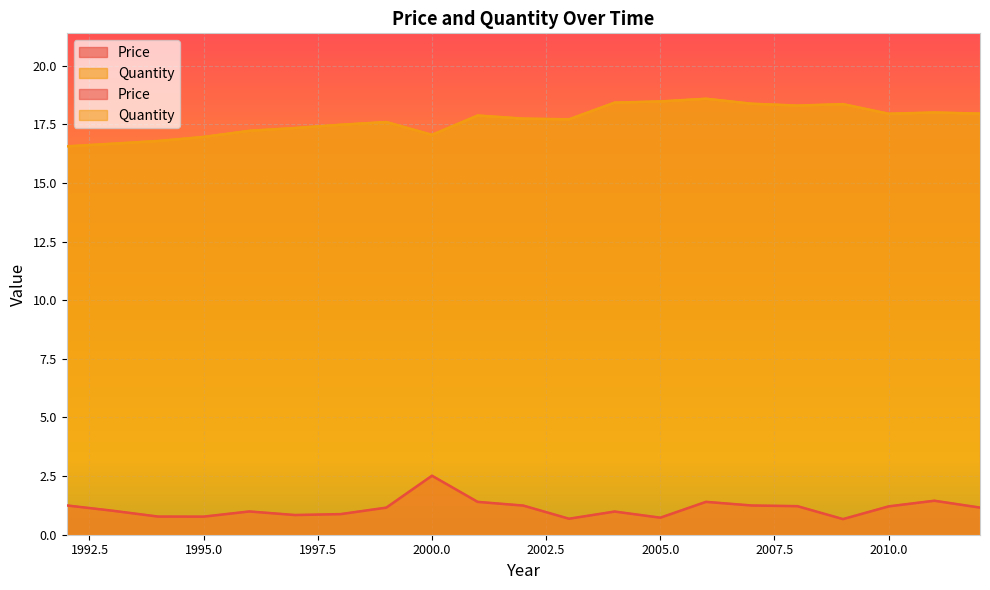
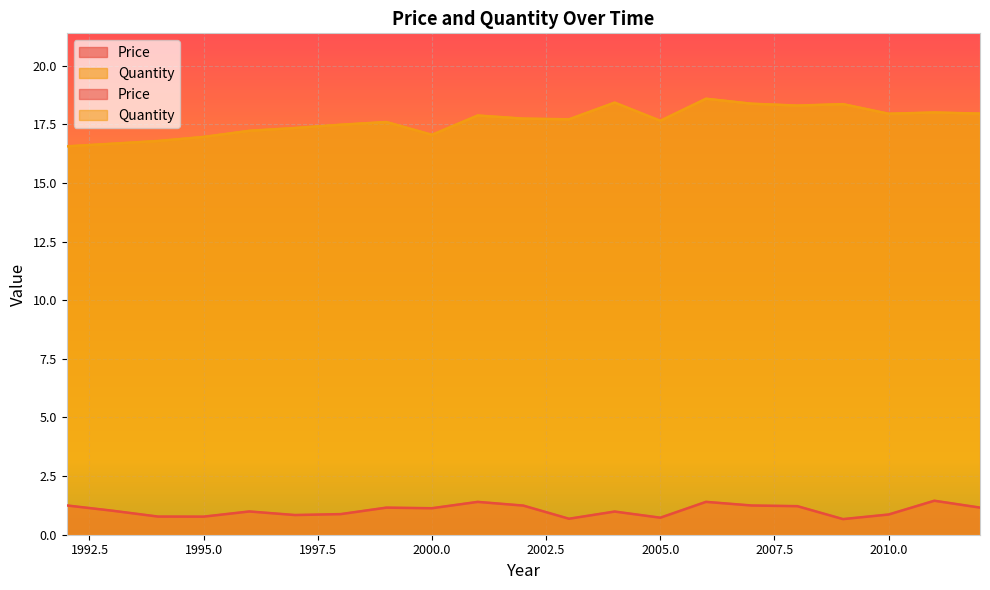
  {
    "Price": {
      "1995.0": 0.8,
-     "2000.0": 2.5,
+     "2000.0": 1.1,
      "2005.0": 0.7,
-     "2010.0": 1.2
+     "2010.0": 0.9
    },
    "Quantity": {
      "1995.0": 17.0,
      "2000.0": 17.1,
-     "2005.0": 18.5,
+     "2005.0": 17.7,
      "2010.0": 18.0
    }
  }
